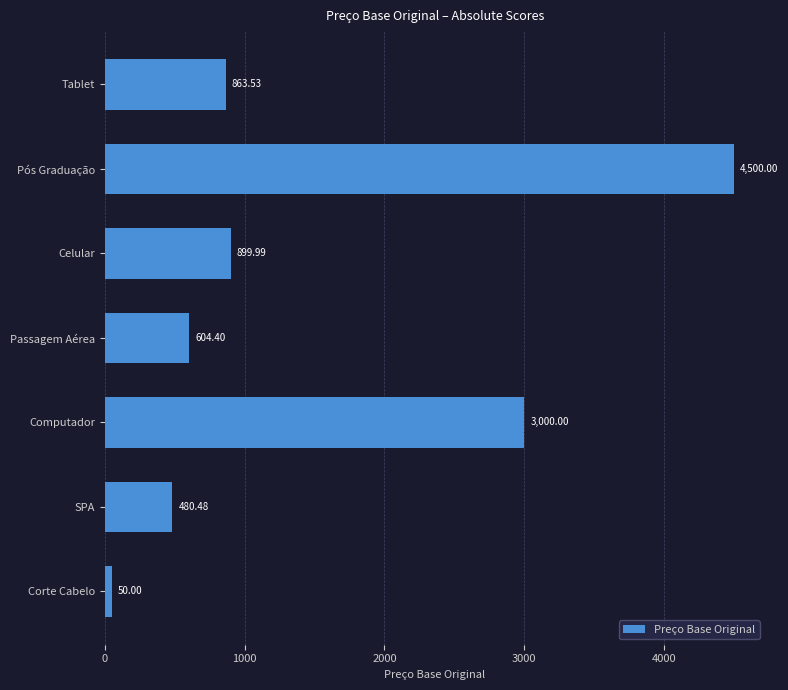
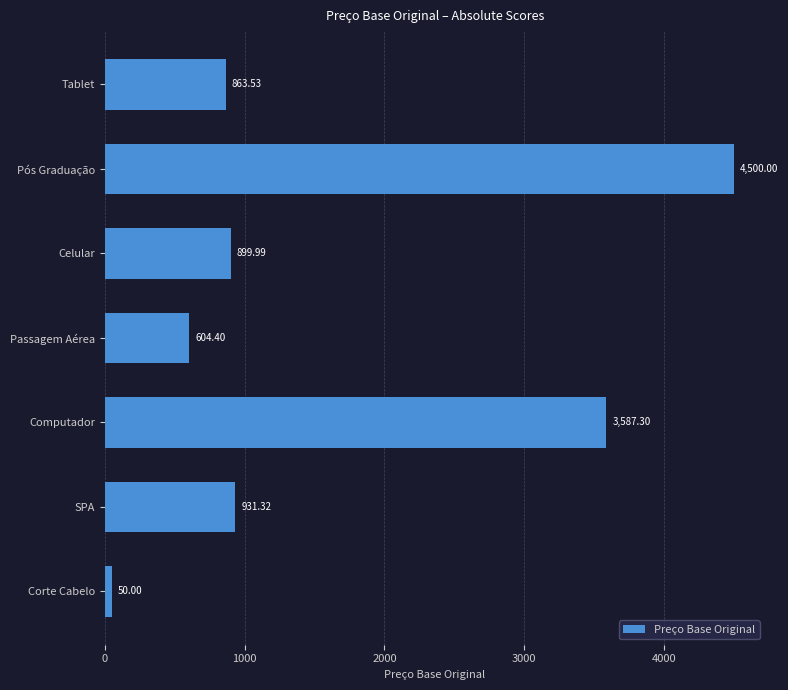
  {
    "Tablet": "863.53",
    "Pós Graduação": "4,500.00",
    "Celular": "899.99",
    "Passagem Aérea": "604.40",
-   "Computador": "3,000.00",
-   "SPA": "480.48",
+   "Computador": "3,587.30",
+   "SPA": "931.32",
    "Corte Cabelo": "50.00"
  }
